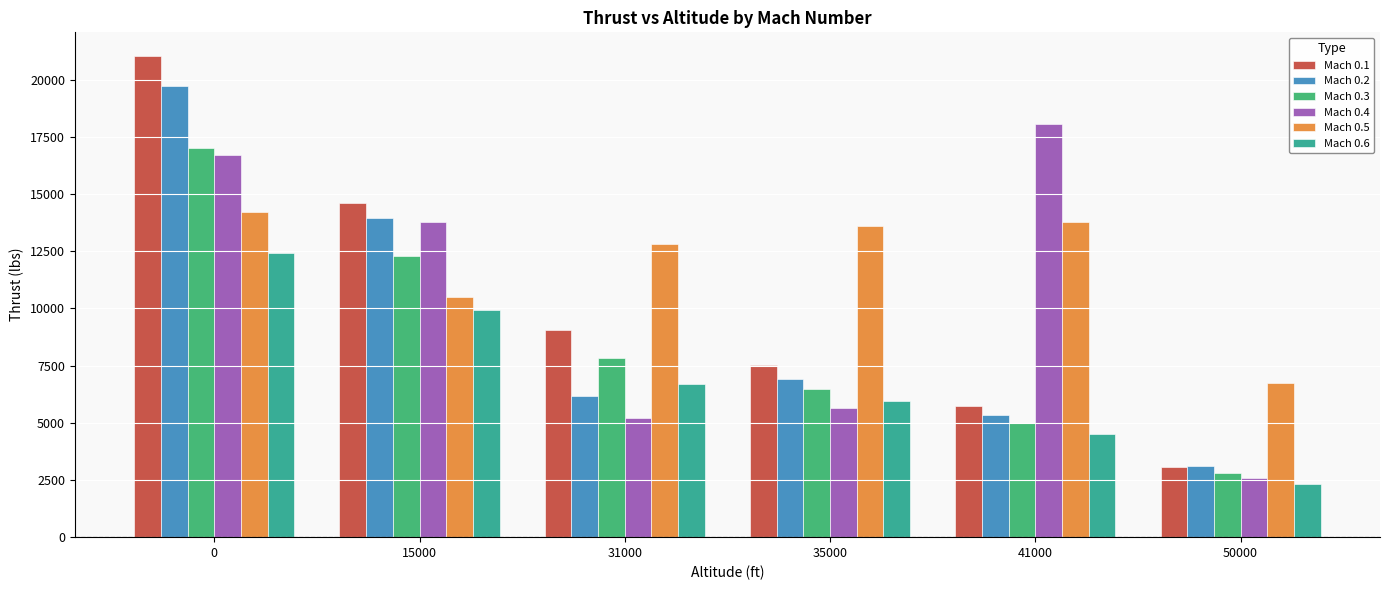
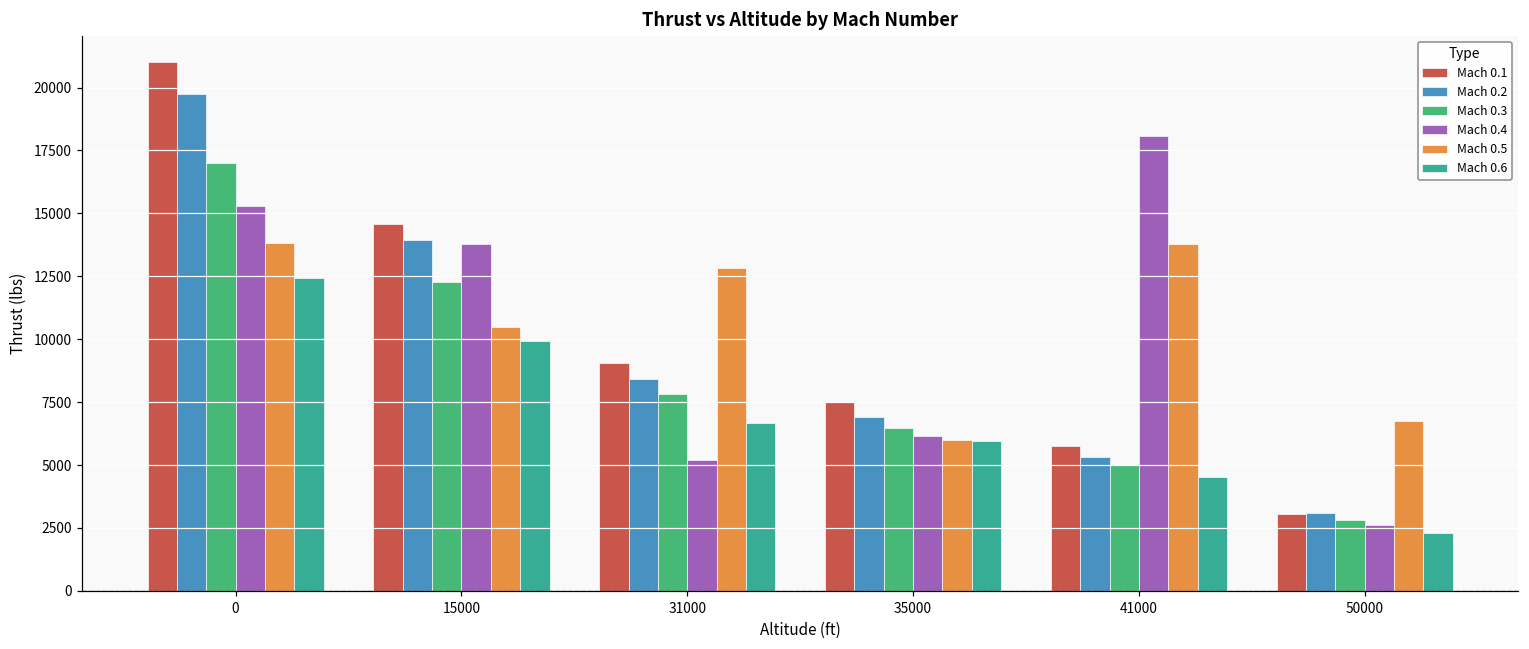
  {
    "Mach 0.1": {
      "0": 21000,
      "15000": 14600,
      "31000": 9100,
      "35000": 7500,
      "41000": 5800,
      "50000": 3100
    },
    "Mach 0.2": {
      "0": 19700,
      "15000": 14000,
-     "31000": 6200,
+     "31000": 8400,
      "35000": 6900,
      "41000": 5300,
      "50000": 3100
    },
    "Mach 0.4": {
-     "0": 16700,
+     "0": 15300,
      "15000": 13800,
      "31000": 5200,
-     "35000": 5700,
+     "35000": 6200,
      "41000": 18100,
      "50000": 2600
    },
    "Mach 0.5": {
-     "0": 14200,
+     "0": 13800,
      "15000": 10500,
      "31000": 12800,
-     "35000": 13600,
+     "35000": 6000,
      "41000": 13800,
      "50000": 6700
    }
  }
